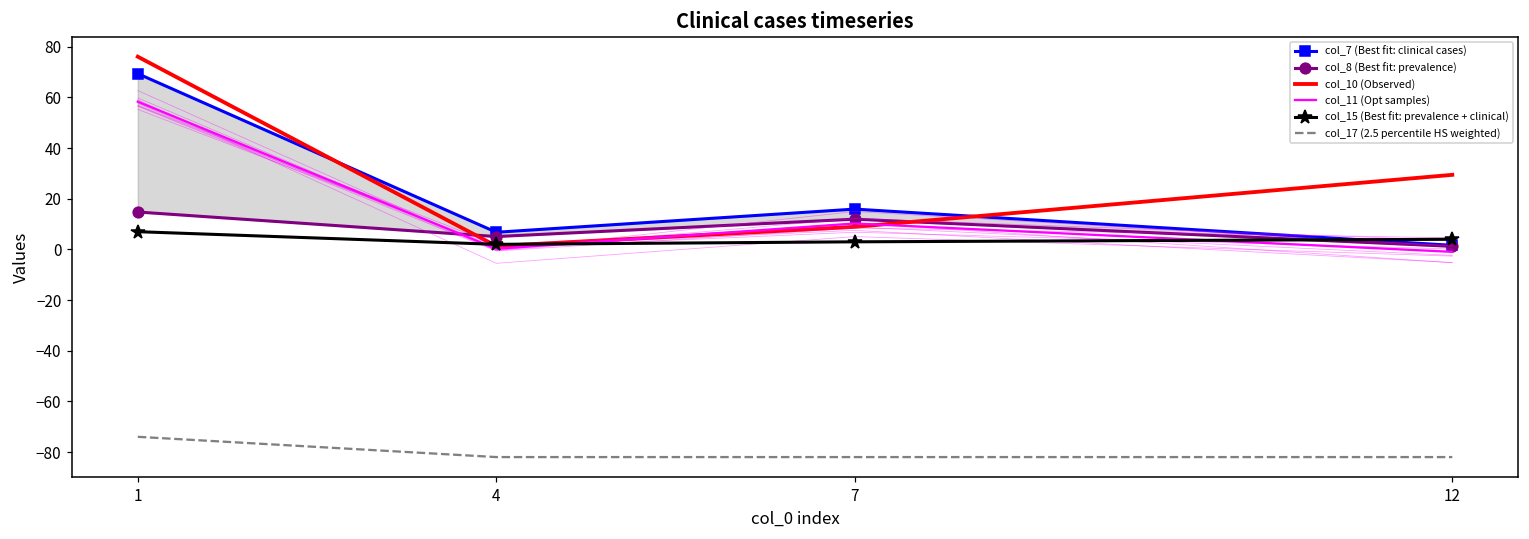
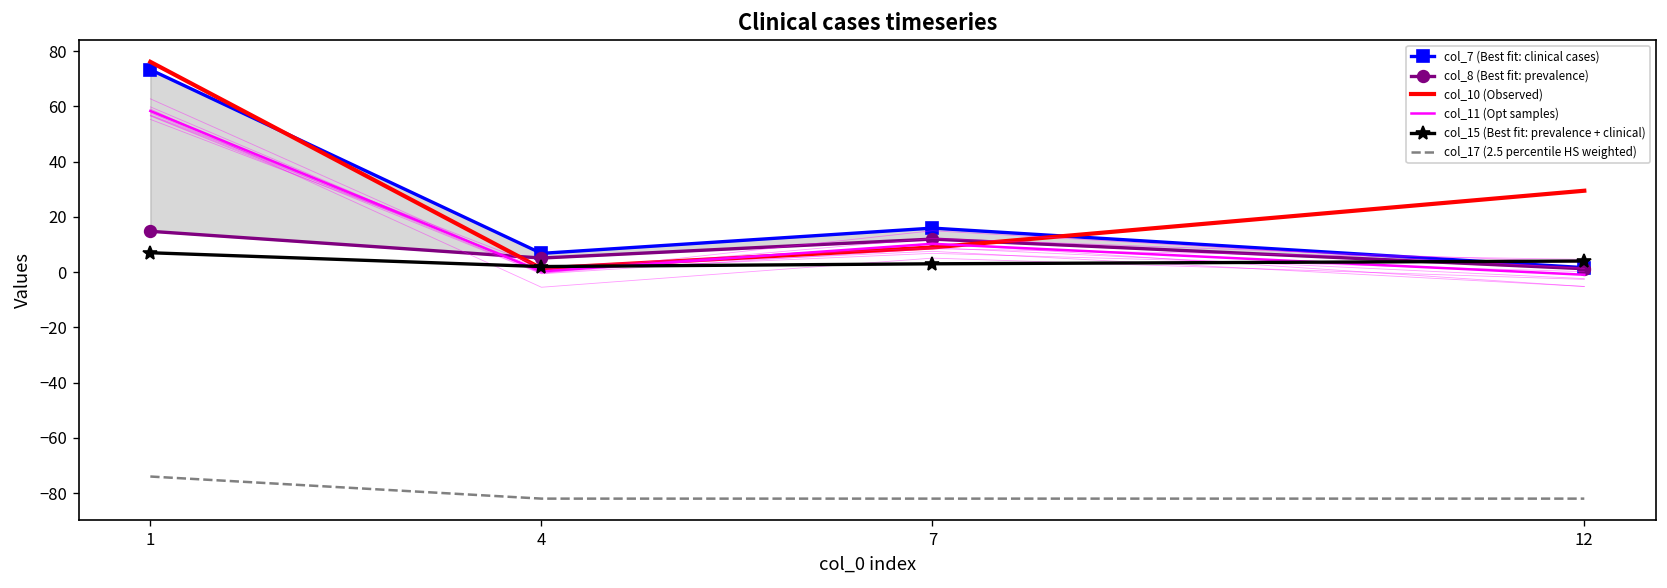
  {
    "col_7 (Best fit: clinical cases)": {
-     "1": 69,
+     "1": 73,
      "4": 7
    },
    "col_8 (Best fit: prevalence)": {
      "1": 15,
      "4": 5
    },
    "col_10 (Observed)": {
      "1": 76,
      "12": 29
    },
    "col_15 (Best fit: prevalence + clinical)": {
      "1": 7,
      "7": 3
    },
    "col_17 (2.5 percentile HS weighted)": {
      "1": -74,
      "4": -82,
      "7": -82,
      "12": -82
    }
  }
